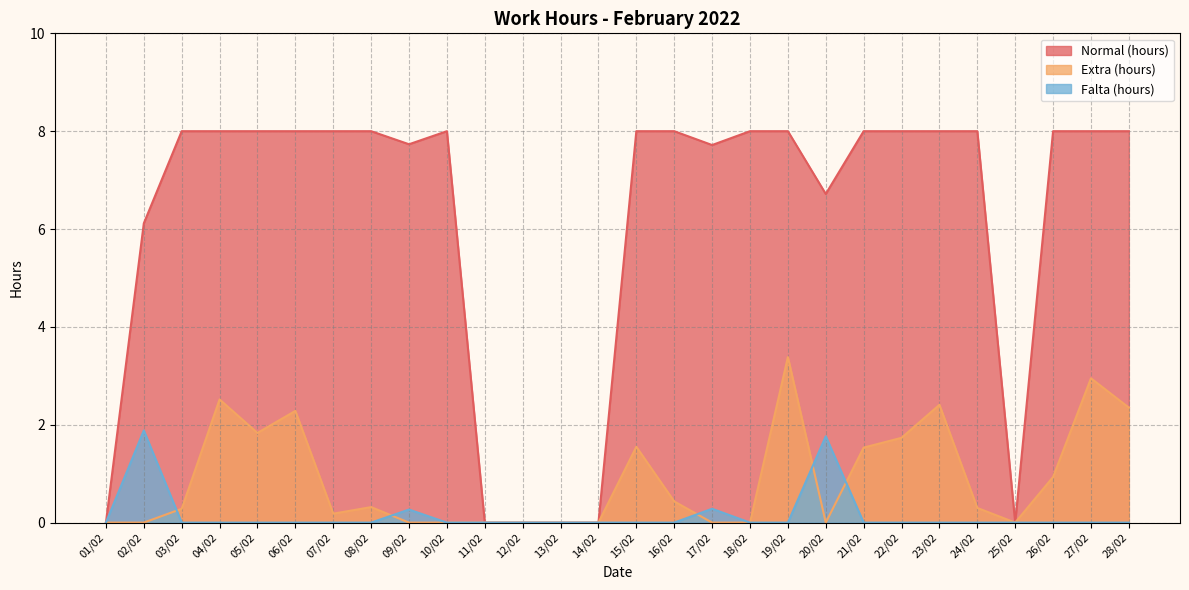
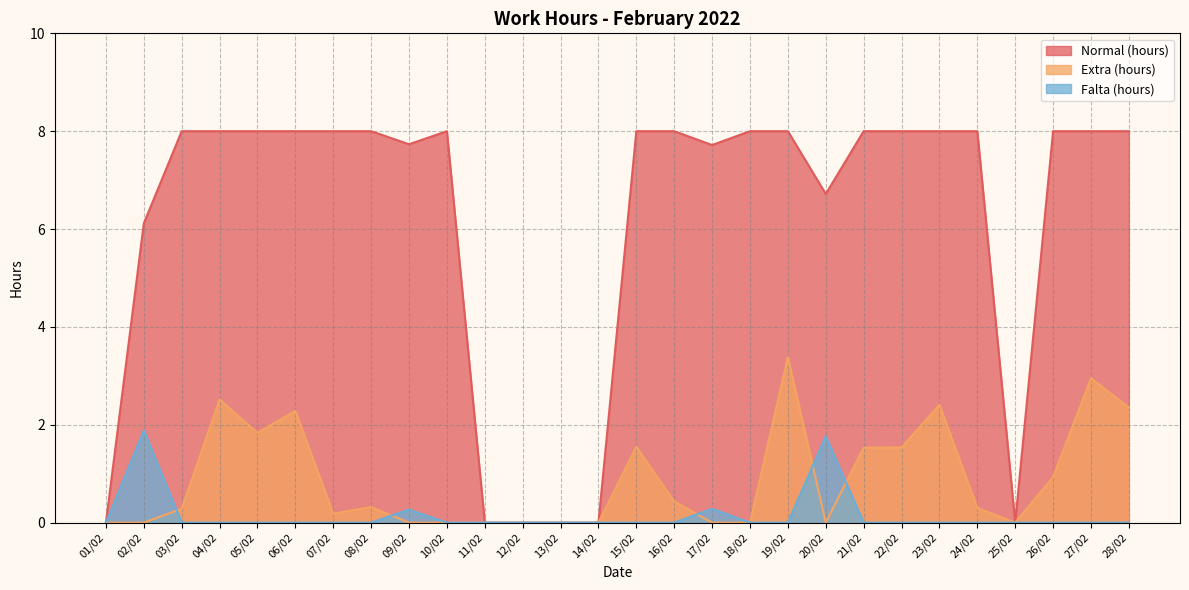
  {
    "Normal (hours)": {
      "02/02": 6.1,
      "03/02": 8.0,
      "04/02": 8.0,
      "05/02": 8.0,
      "06/02": 8.0,
      "07/02": 8.0,
      "08/02": 8.0,
      "09/02": 7.7,
      "10/02": 8.0,
      "15/02": 8.0,
      "16/02": 8.0,
      "17/02": 7.7,
      "18/02": 8.0,
      "19/02": 8.0,
      "20/02": 6.7,
      "21/02": 8.0,
      "22/02": 8.0,
      "23/02": 8.0,
      "24/02": 8.0,
      "26/02": 8.0,
      "27/02": 8.0,
      "28/02": 8.0
    },
    "Extra (hours)": {
      "02/02": 0.0,
      "03/02": 0.3,
      "04/02": 2.5,
      "05/02": 1.8,
      "06/02": 2.3,
      "07/02": 0.2,
      "08/02": 0.3,
      "09/02": 0.0,
      "15/02": 1.6,
      "16/02": 0.4,
      "17/02": 0.0,
      "19/02": 3.4,
      "20/02": 0.0,
      "21/02": 1.5,
-     "22/02": 1.7,
+     "22/02": 1.5,
      "23/02": 2.4,
      "24/02": 0.3,
      "26/02": 0.9,
      "27/02": 3.0,
      "28/02": 2.4
    },
    "Falta (hours)": {
      "02/02": 1.9,
      "03/02": 0.0,
      "04/02": 0.0,
      "05/02": 0.0,
      "06/02": 0.0,
      "07/02": 0.0,
      "08/02": 0.0,
      "09/02": 0.3,
      "15/02": 0.0,
      "16/02": 0.0,
      "17/02": 0.3,
      "19/02": 0.0,
      "20/02": 1.8,
      "21/02": 0.0,
      "22/02": 0.0,
      "23/02": 0.0,
      "24/02": 0.0,
      "26/02": 0.0,
      "27/02": 0.0,
      "28/02": 0.0
    }
  }
